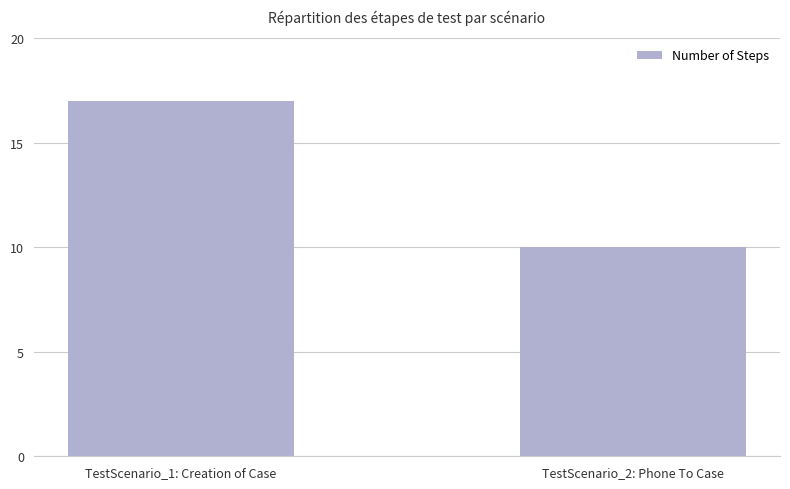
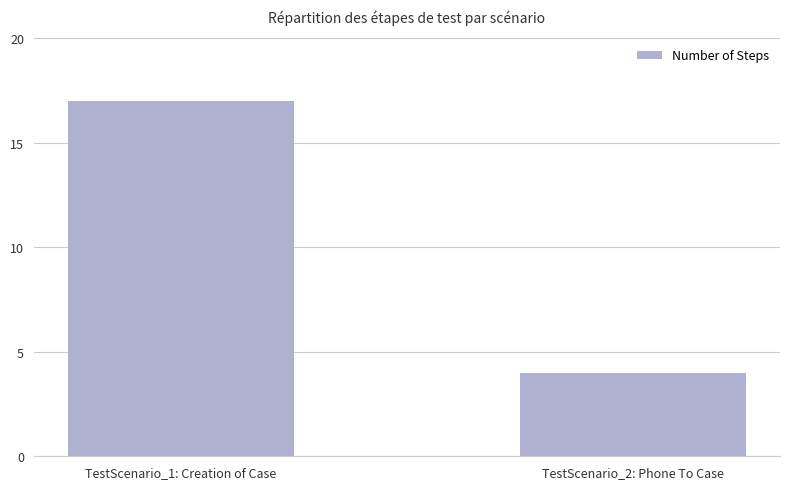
  {
    "TestScenario_1: Creation of Case": 17,
-   "TestScenario_2: Phone To Case": 10
+   "TestScenario_2: Phone To Case": 4
  }
